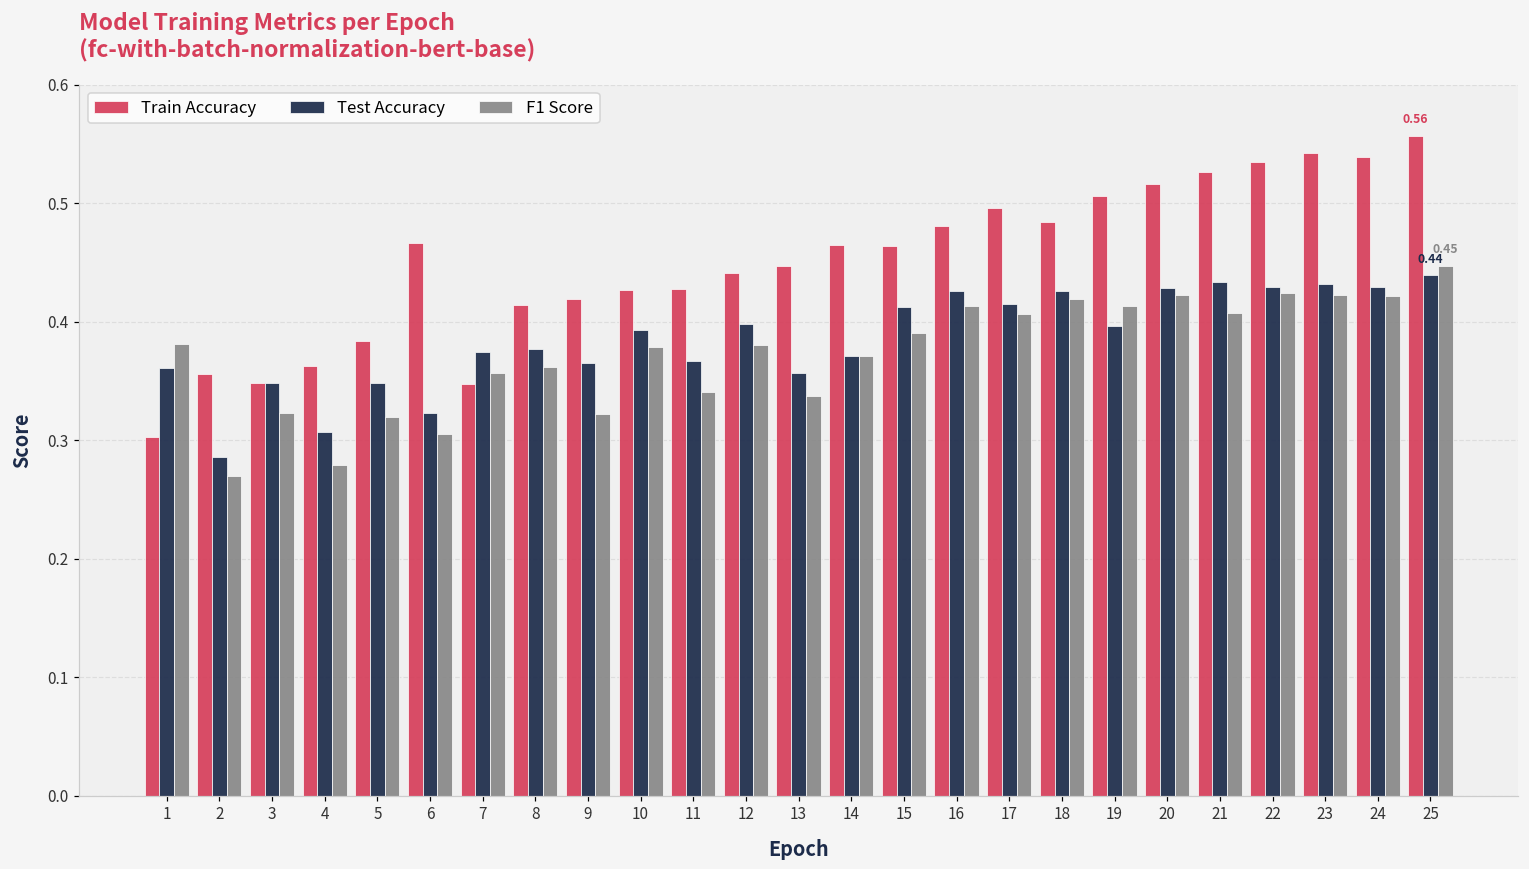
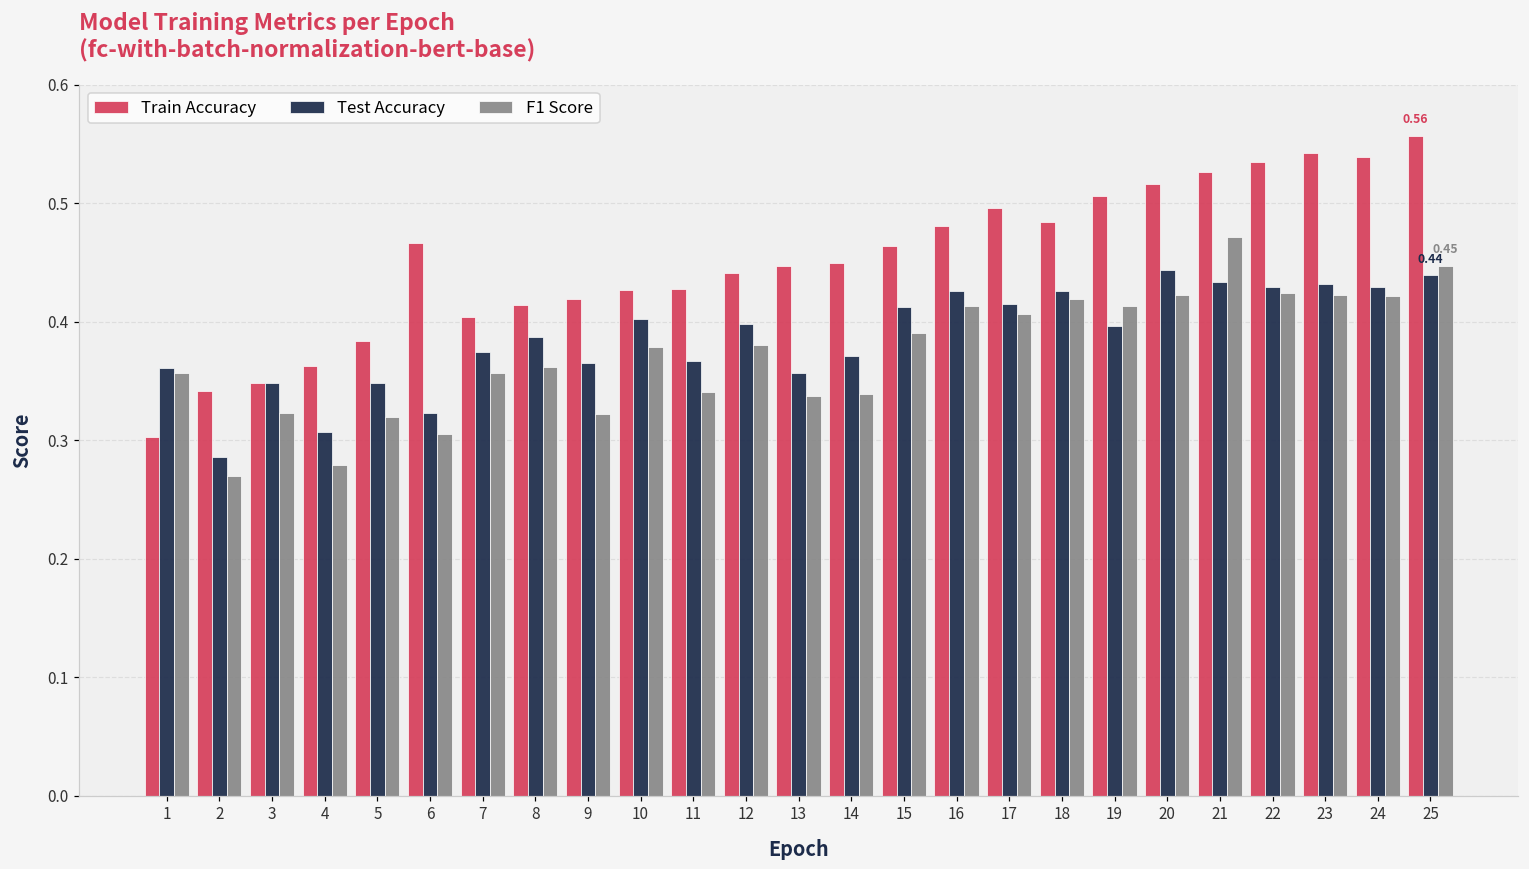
  {
    "Train Accuracy": {
      "1": 0.303,
-     "2": 0.356,
+     "2": 0.342,
      "3": 0.348,
      "4": 0.363,
      "5": 0.384,
      "6": 0.467,
-     "7": 0.347,
+     "7": 0.404,
      "8": 0.414,
      "9": 0.419,
      "10": 0.426,
      "11": 0.428,
      "12": 0.441,
      "13": 0.447,
-     "14": 0.465,
+     "14": 0.449,
      "15": 0.464,
      "16": 0.481,
      "17": 0.496,
      "18": 0.484,
      "19": 0.506,
      "20": 0.516,
      "21": 0.526,
      "22": 0.534,
      "23": 0.542,
      "24": 0.539
    },
    "Test Accuracy": {
      "1": 0.361,
      "2": 0.286,
      "3": 0.348,
      "4": 0.307,
      "5": 0.348,
      "6": 0.323,
      "7": 0.374,
-     "8": 0.377,
+     "8": 0.387,
      "9": 0.365,
-     "10": 0.393,
+     "10": 0.402,
      "11": 0.367,
      "12": 0.398,
      "13": 0.357,
      "14": 0.371,
      "15": 0.412,
      "16": 0.426,
      "17": 0.415,
      "18": 0.426,
      "19": 0.396,
-     "20": 0.428,
+     "20": 0.444,
      "21": 0.433,
      "22": 0.429,
      "23": 0.432,
      "24": 0.429
    },
    "F1 Score": {
-     "1": 0.381,
+     "1": 0.356,
      "2": 0.269,
      "3": 0.323,
      "4": 0.279,
      "5": 0.320,
      "6": 0.305,
      "7": 0.357,
      "8": 0.362,
      "9": 0.322,
      "10": 0.379,
      "11": 0.341,
      "12": 0.380,
      "13": 0.337,
-     "14": 0.371,
+     "14": 0.339,
      "15": 0.391,
      "16": 0.413,
      "17": 0.407,
      "18": 0.419,
      "19": 0.413,
      "20": 0.423,
-     "21": 0.408,
+     "21": 0.471,
      "22": 0.424,
      "23": 0.422,
      "24": 0.421
    }
  }
